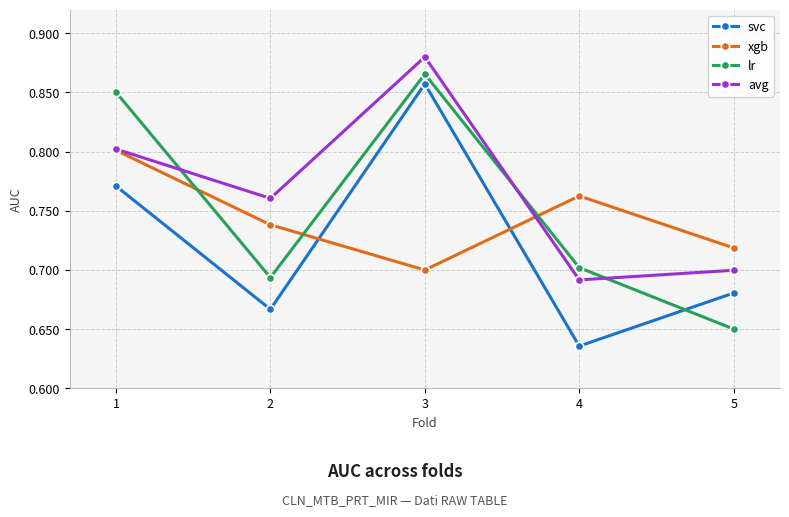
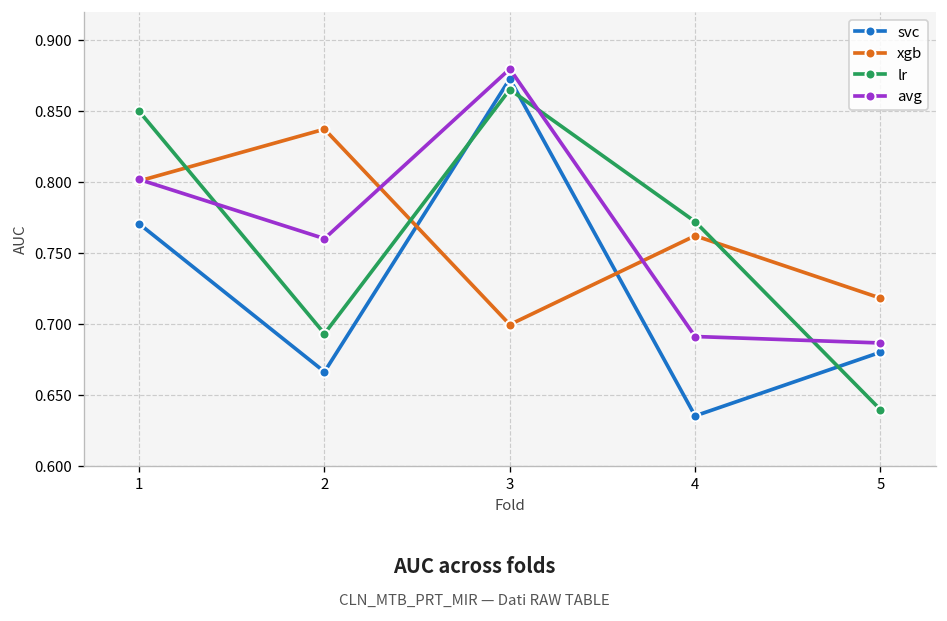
  {
    "svc": {
      "1": 0.771,
      "2": 0.667,
-     "3": 0.857,
+     "3": 0.873,
      "4": 0.636,
      "5": 0.680
    },
    "xgb": {
-     "2": 0.738,
+     "2": 0.838,
      "3": 0.700,
      "4": 0.762,
      "5": 0.719
    },
    "lr": {
      "1": 0.850,
      "2": 0.693,
      "3": 0.865,
-     "4": 0.702,
-     "5": 0.65
+     "4": 0.772,
+     "5": 0.64
    },
    "avg": {
      "2": 0.760,
      "3": 0.880,
      "4": 0.692,
-     "5": 0.700
+     "5": 0.687
    }
  }
